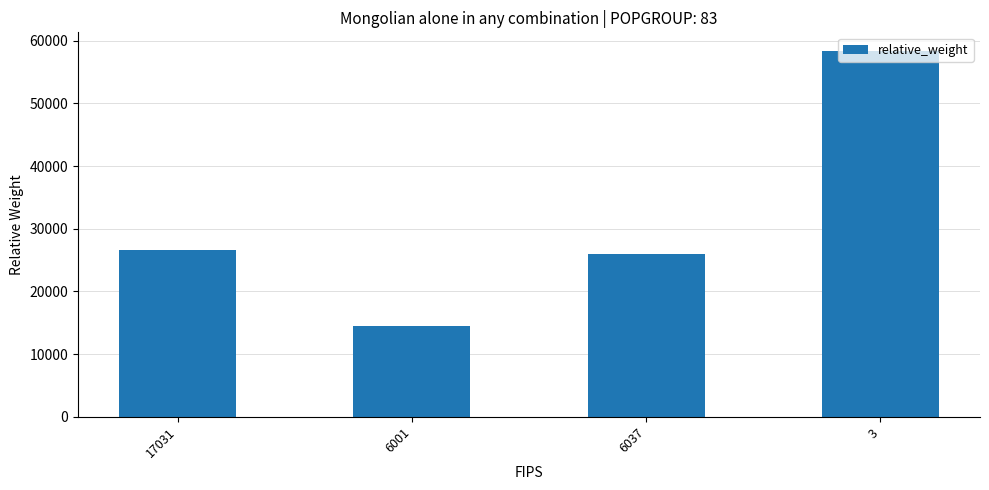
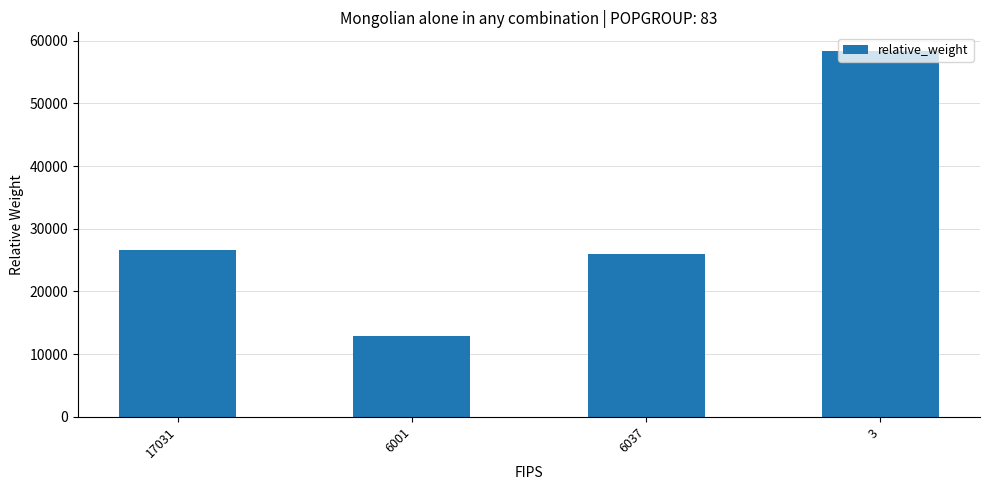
  {
    "17031": 27000,
-   "6001": 15000,
+   "6001": 13000,
    "6037": 26000
  }
